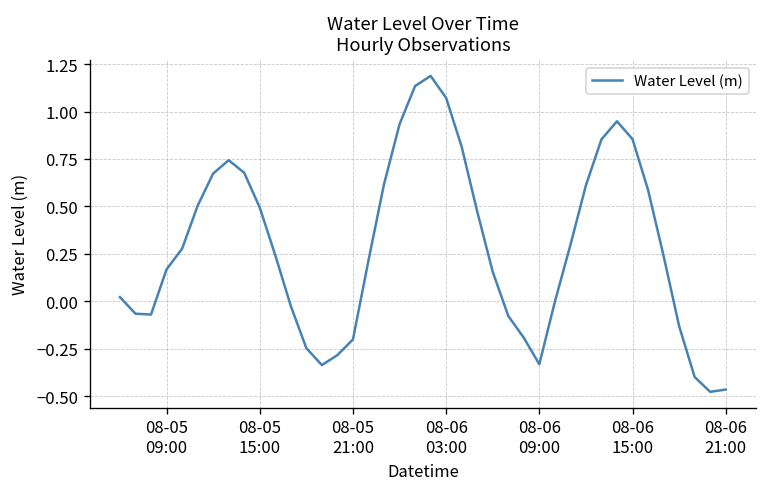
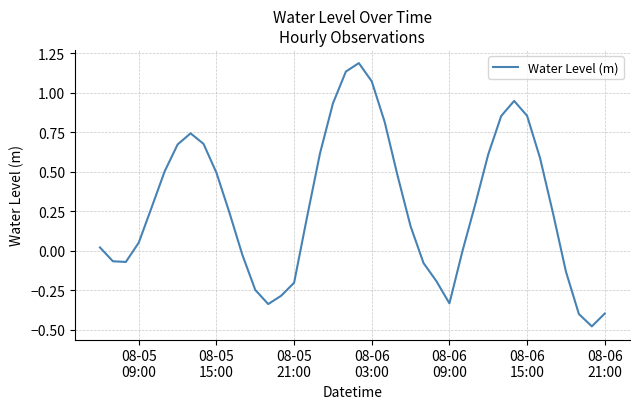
  {
-   "08-05 09:00": 0.17,
+   "08-05 09:00": 0.05,
    "08-05 15:00": 0.49,
    "08-05 21:00": -0.20,
    "08-06 03:00": 1.07,
    "08-06 09:00": -0.33,
    "08-06 15:00": 0.85,
-   "08-06 21:00": -0.47
+   "08-06 21:00": -0.40
  }
